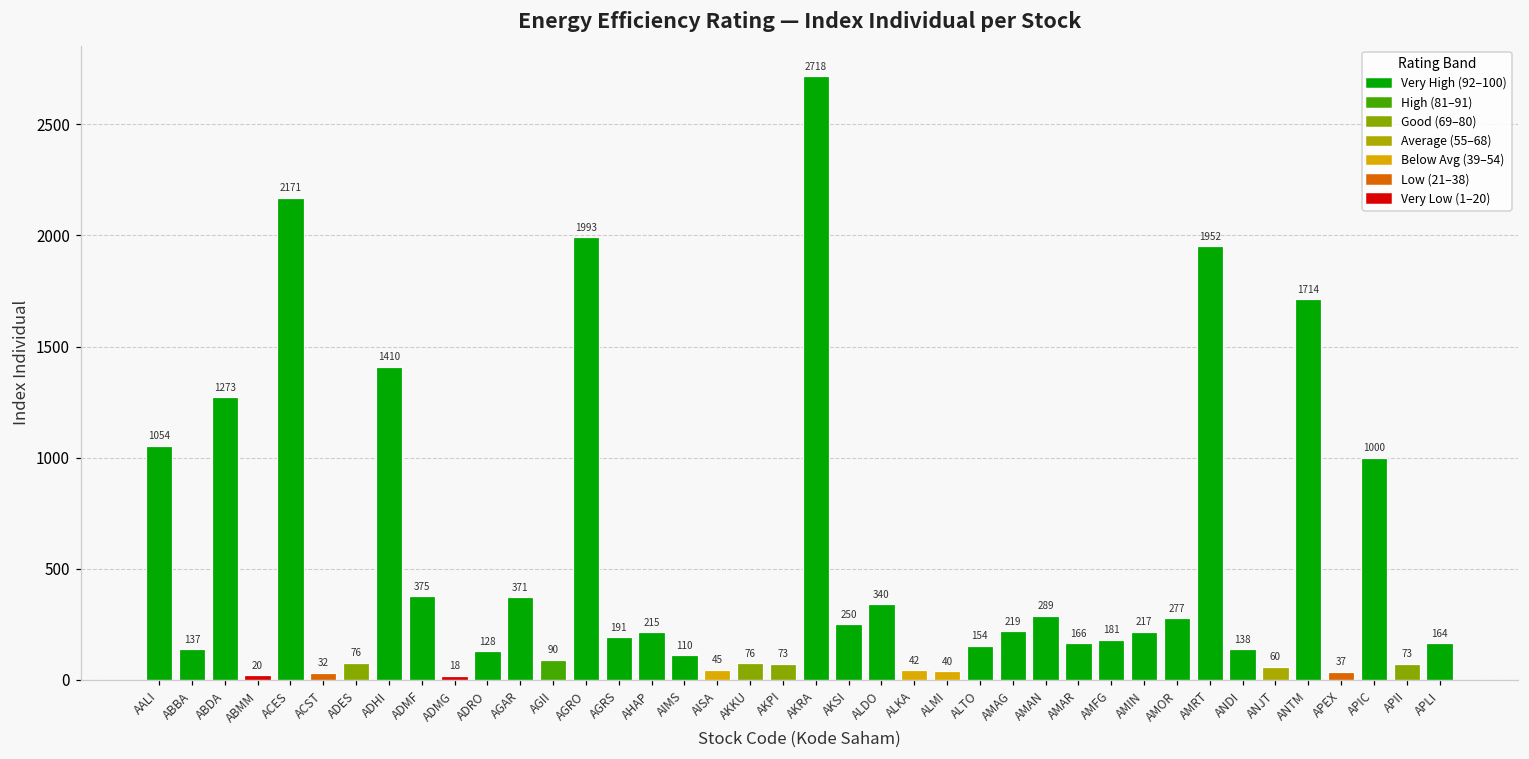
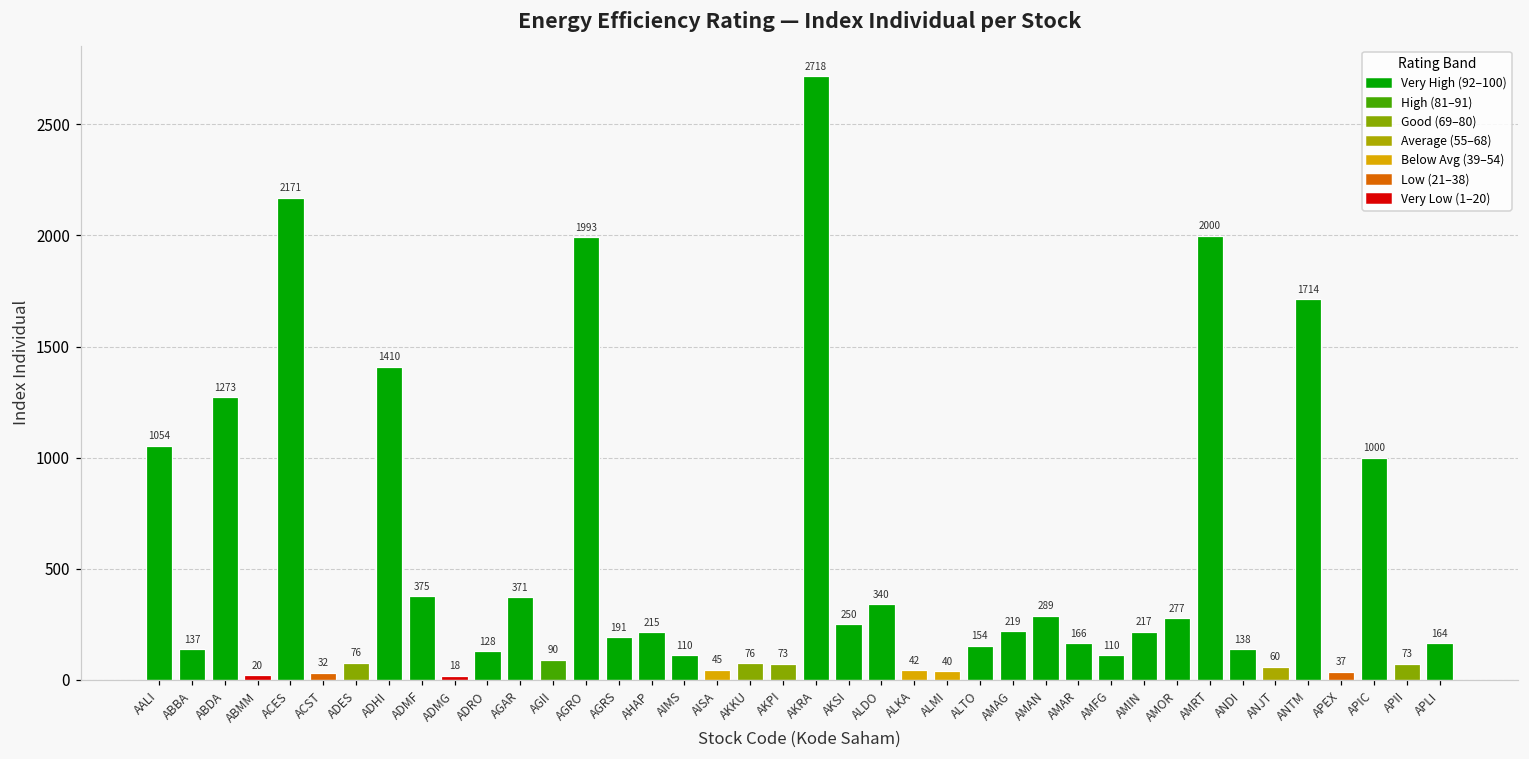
  {
    "AALI": 1054,
    "ABBA": 137,
    "ABDA": 1273,
    "ABMM": 20,
    "ACES": 2171,
    "ACST": 32,
    "ADES": 76,
    "ADHI": 1410,
    "ADMF": 375,
    "ADMG": 18,
    "ADRO": 128,
    "AGAR": 371,
    "AGII": 90,
    "AGRO": 1993,
    "AGRS": 191,
    "AHAP": 215,
    "AIMS": 110,
    "AISA": 45,
    "AKKU": 76,
    "AKPI": 73,
    "AKRA": 2718,
    "AKSI": 250,
    "ALDO": 340,
    "ALKA": 42,
    "ALMI": 40,
    "ALTO": 154,
    "AMAG": 219,
    "AMAN": 289,
    "AMAR": 166,
-   "AMFG": 181,
+   "AMFG": 110,
    "AMIN": 217,
    "AMOR": 277,
-   "AMRT": 1952,
+   "AMRT": 2000,
    "ANDI": 138,
    "ANJT": 60,
    "ANTM": 1714,
    "APEX": 37,
    "APIC": 1000,
    "APII": 73,
    "APLI": 164
  }
